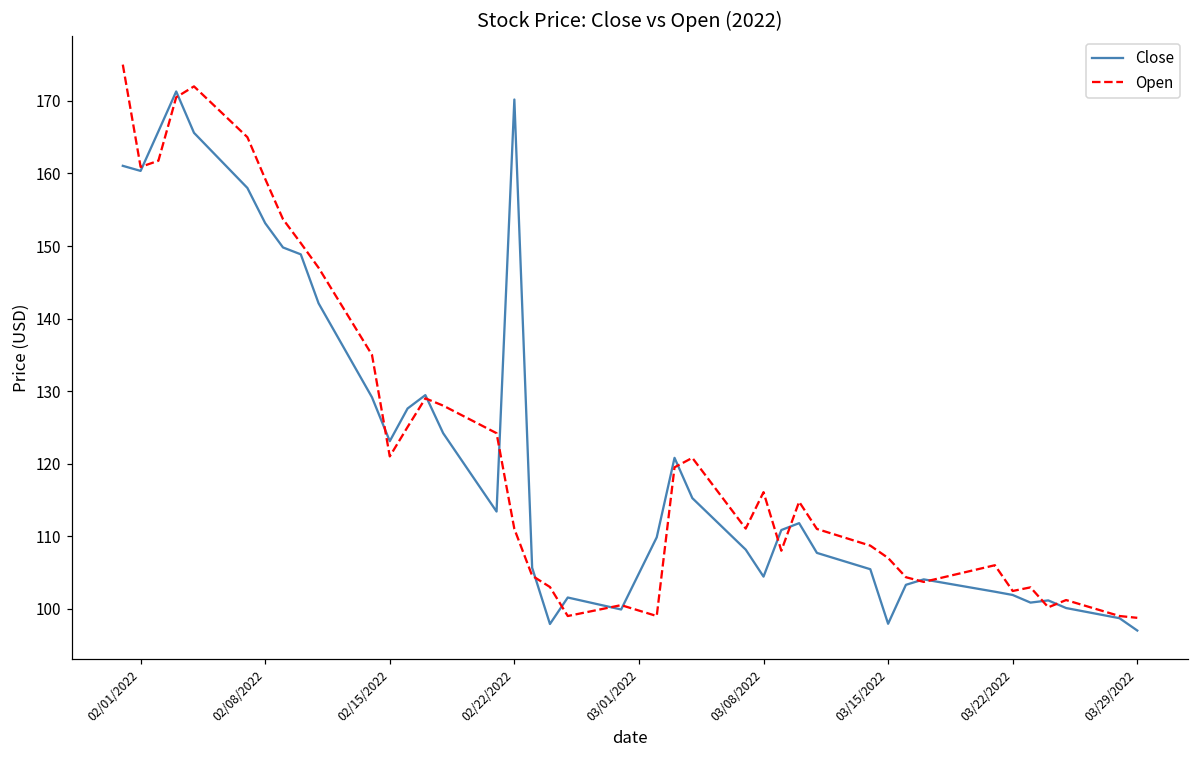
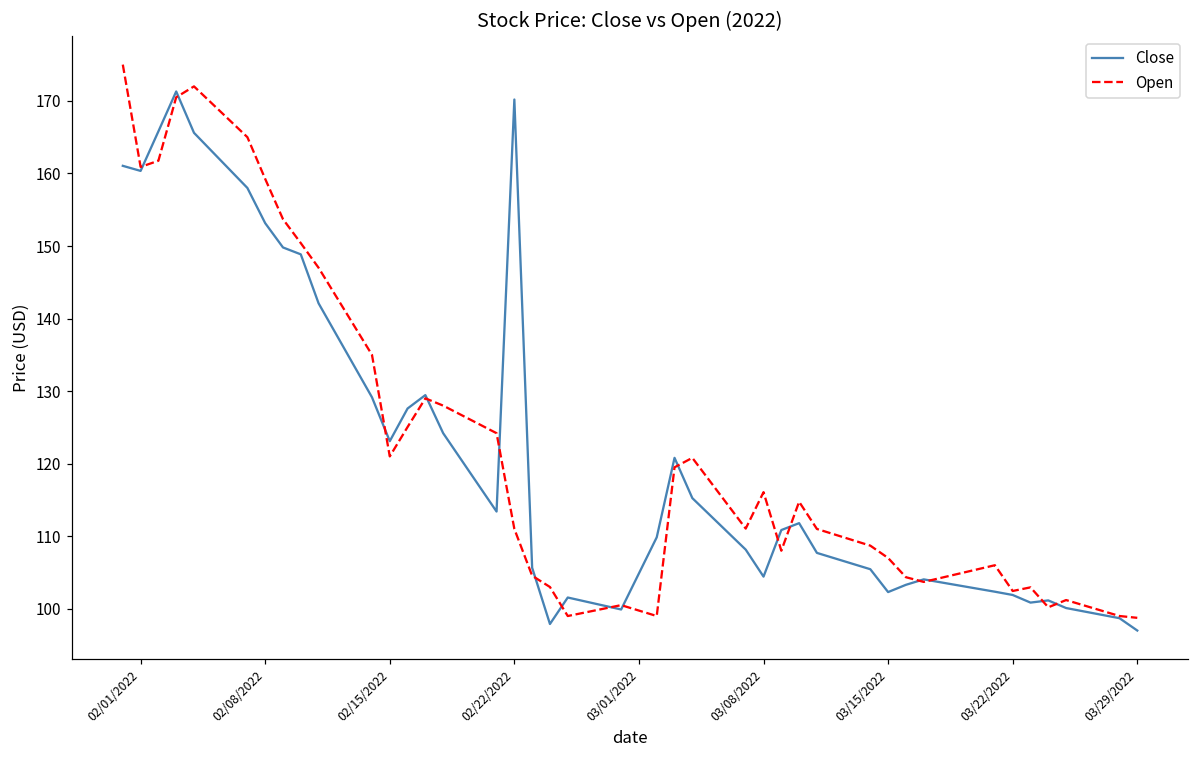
  {
    "Close": {
      "02/01/2022": 160,
      "02/08/2022": 153,
      "02/15/2022": 123,
      "02/22/2022": 170,
      "03/08/2022": 104,
-     "03/15/2022": 98,
+     "03/15/2022": 102,
      "03/22/2022": 102,
      "03/29/2022": 97
    },
    "Open": {
      "02/01/2022": 161,
      "02/08/2022": 159,
      "02/15/2022": 121,
      "02/22/2022": 111,
      "03/08/2022": 116,
      "03/15/2022": 107,
      "03/22/2022": 102,
      "03/29/2022": 99
    }
  }
